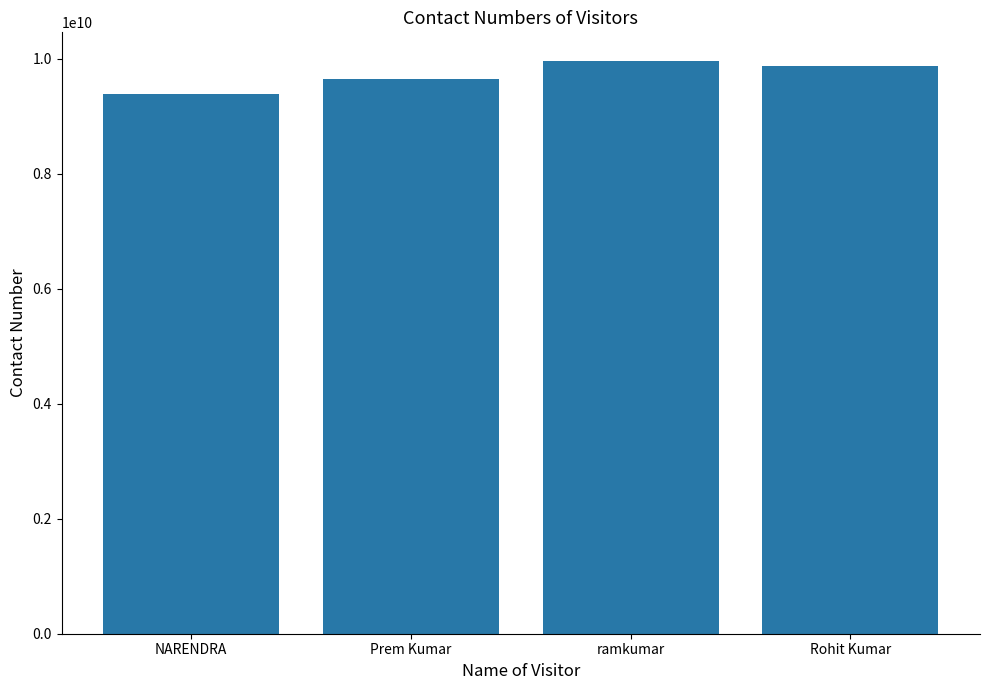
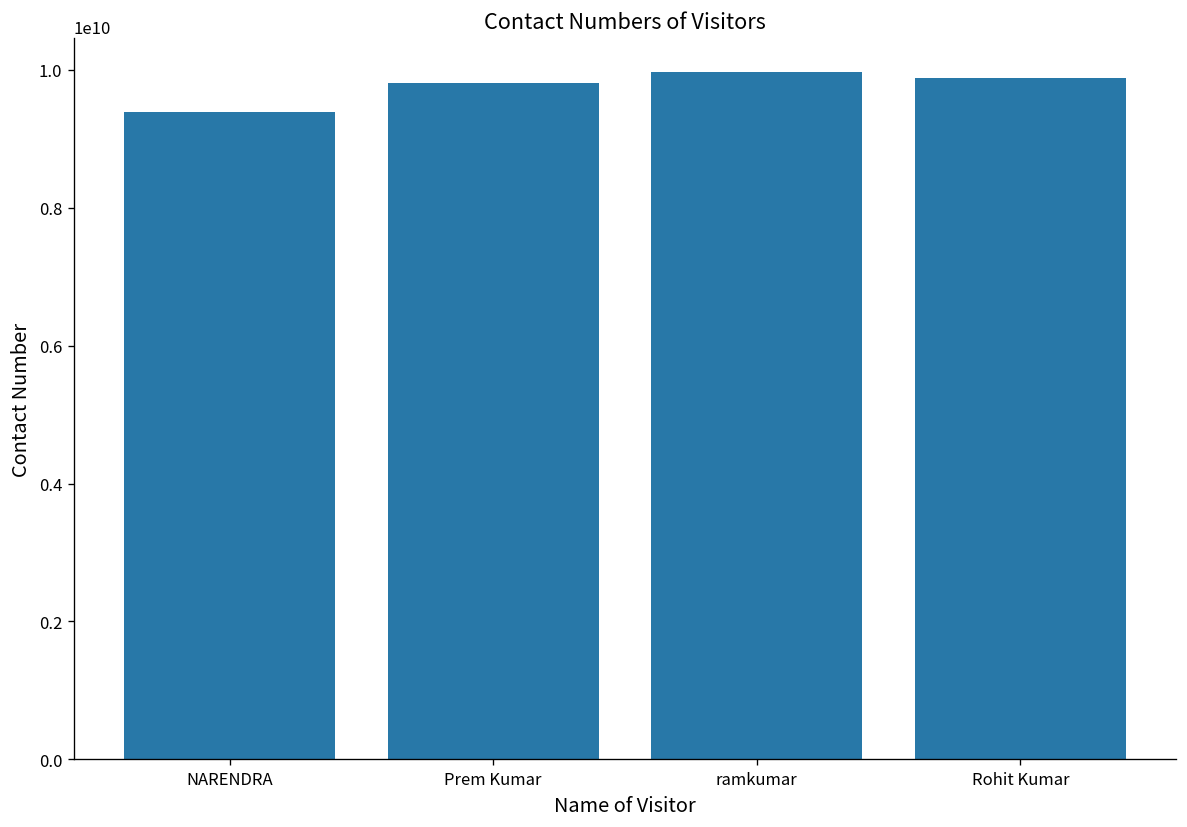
  {
    "NARENDRA": 9400000000,
-   "Prem Kumar": 9600000000,
+   "Prem Kumar": 9800000000,
    "ramkumar": 10000000000,
    "Rohit Kumar": 9900000000
  }
